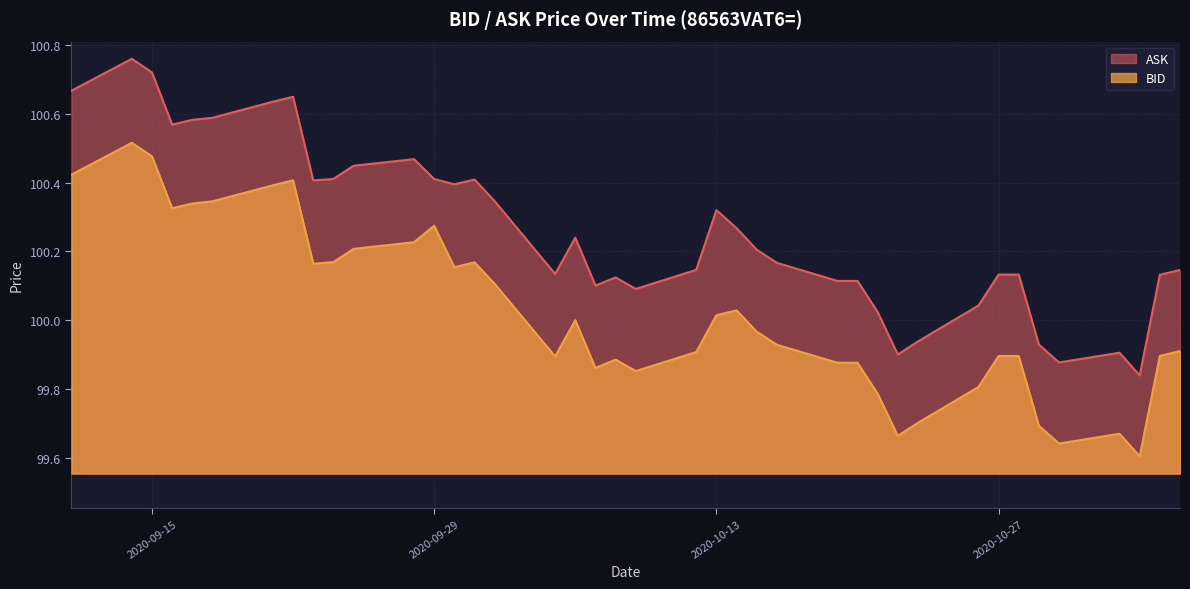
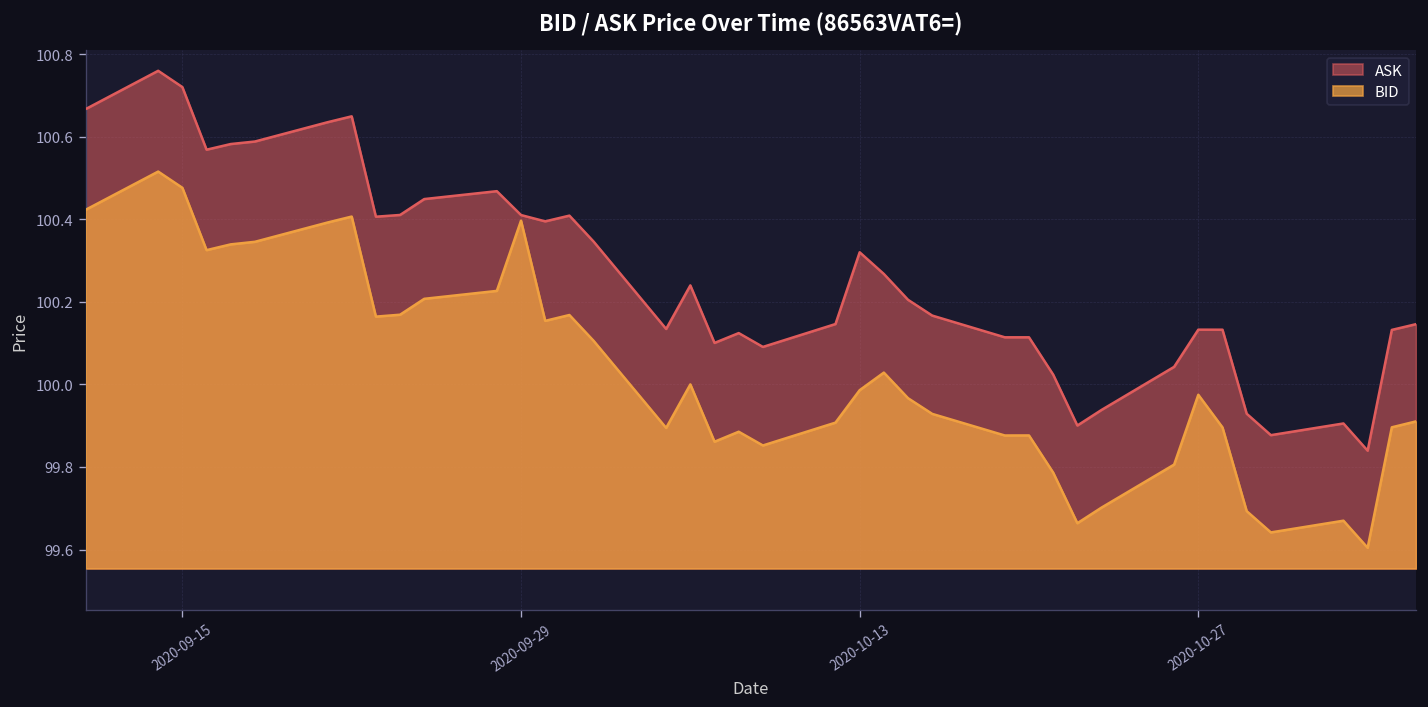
  {
    "ASK": {
      "2020-09-15": 100.72,
      "2020-09-29": 100.41,
      "2020-10-13": 100.32,
      "2020-10-27": 100.13
    },
    "BID": {
      "2020-09-15": 100.48,
-     "2020-09-29": 100.27,
-     "2020-10-13": 100.01,
-     "2020-10-27": 99.90
+     "2020-09-29": 100.40,
+     "2020-10-13": 99.99,
+     "2020-10-27": 99.97
    }
  }
